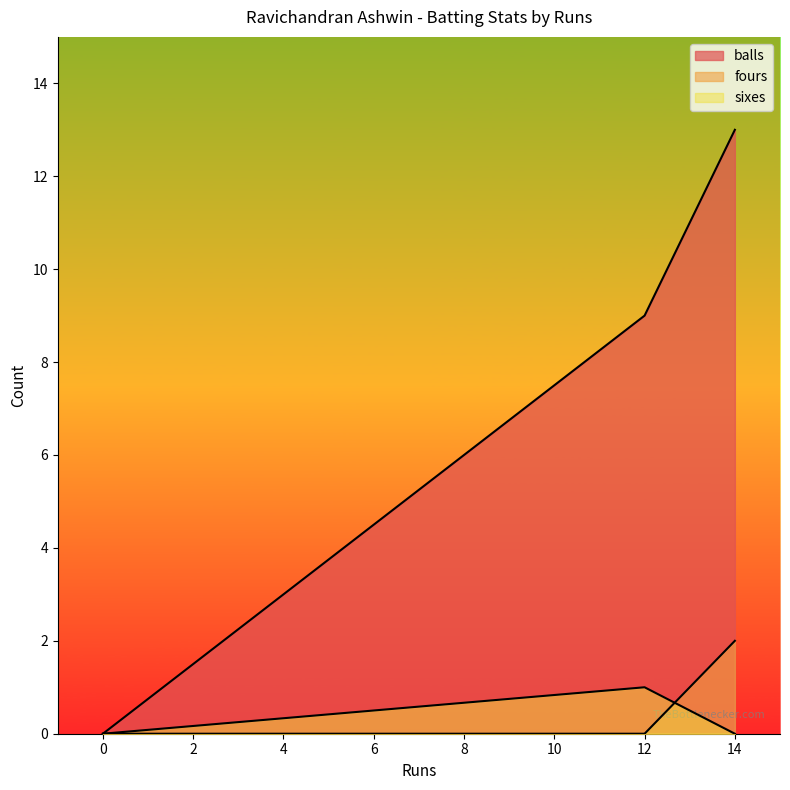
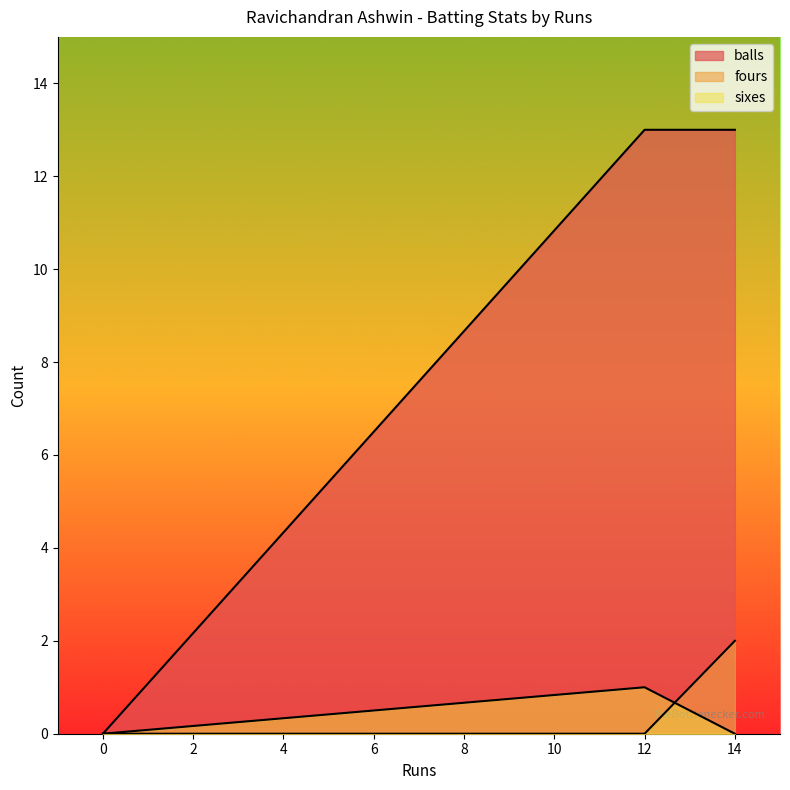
  {
    "balls": {
-     "12": 9,
+     "12": 13,
      "14": 13
    }
  }
